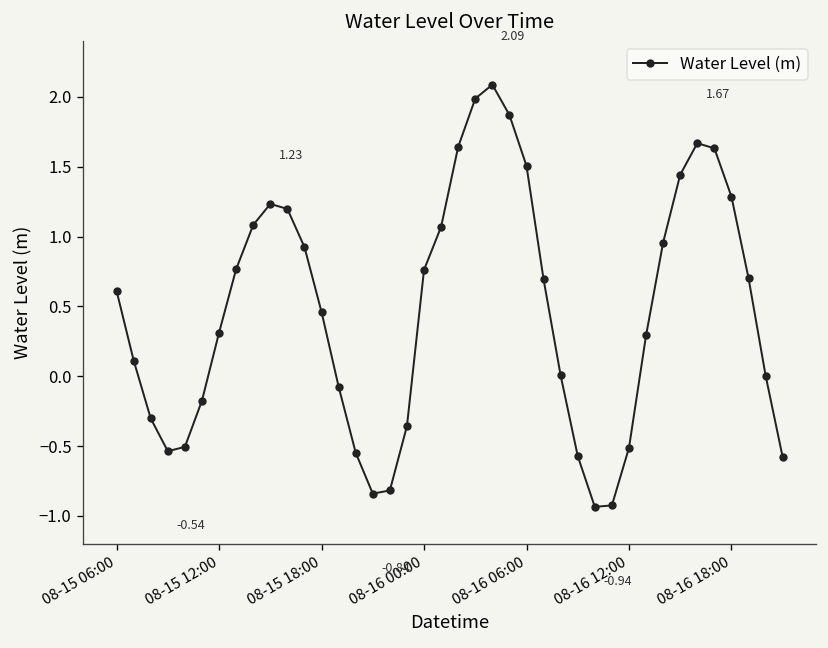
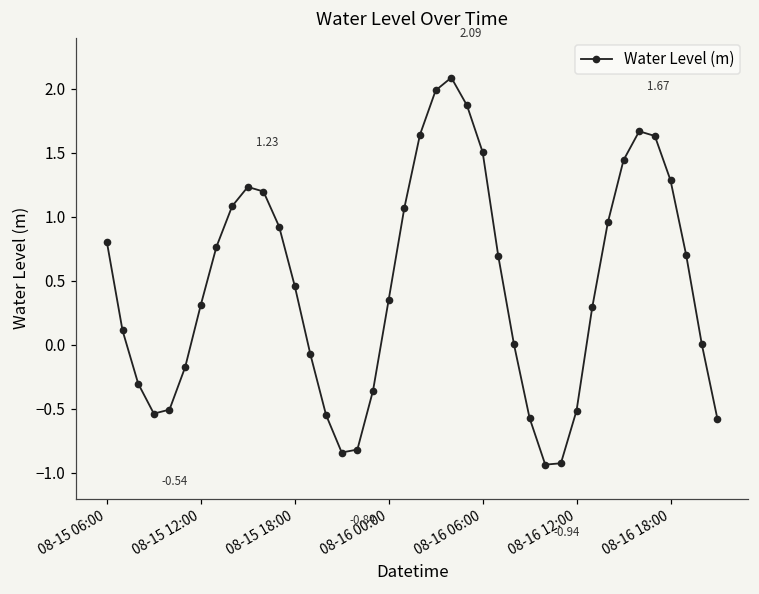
  {
-   "08-15 06:00": 0.61,
+   "08-15 06:00": 0.80,
    "08-15 12:00": 0.31,
    "08-15 18:00": 0.46,
-   "08-16 00:00": 0.76,
+   "08-16 00:00": 0.35,
    "08-16 06:00": 1.51,
    "08-16 12:00": -0.51,
    "08-16 18:00": 1.29
  }
